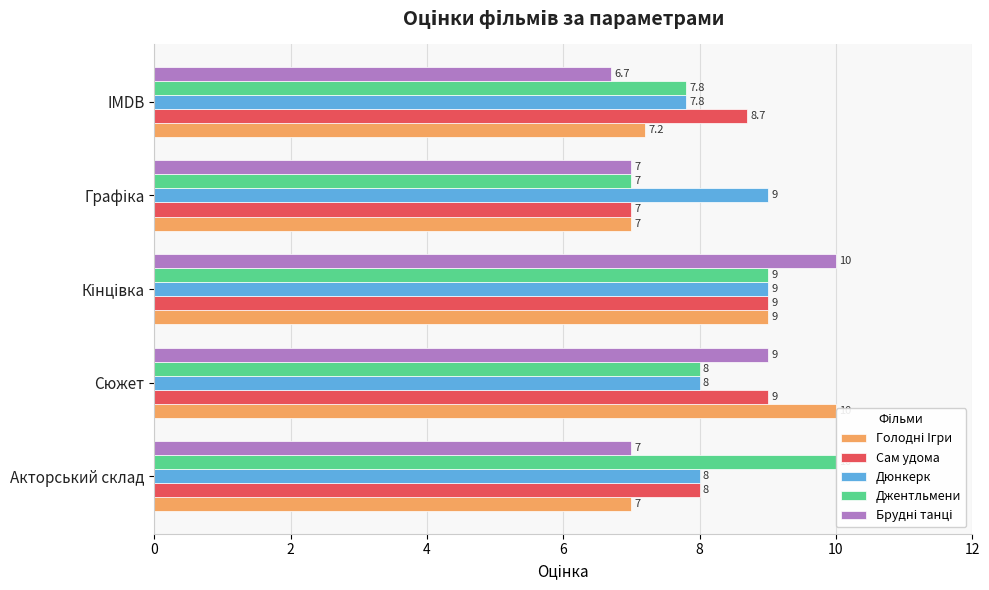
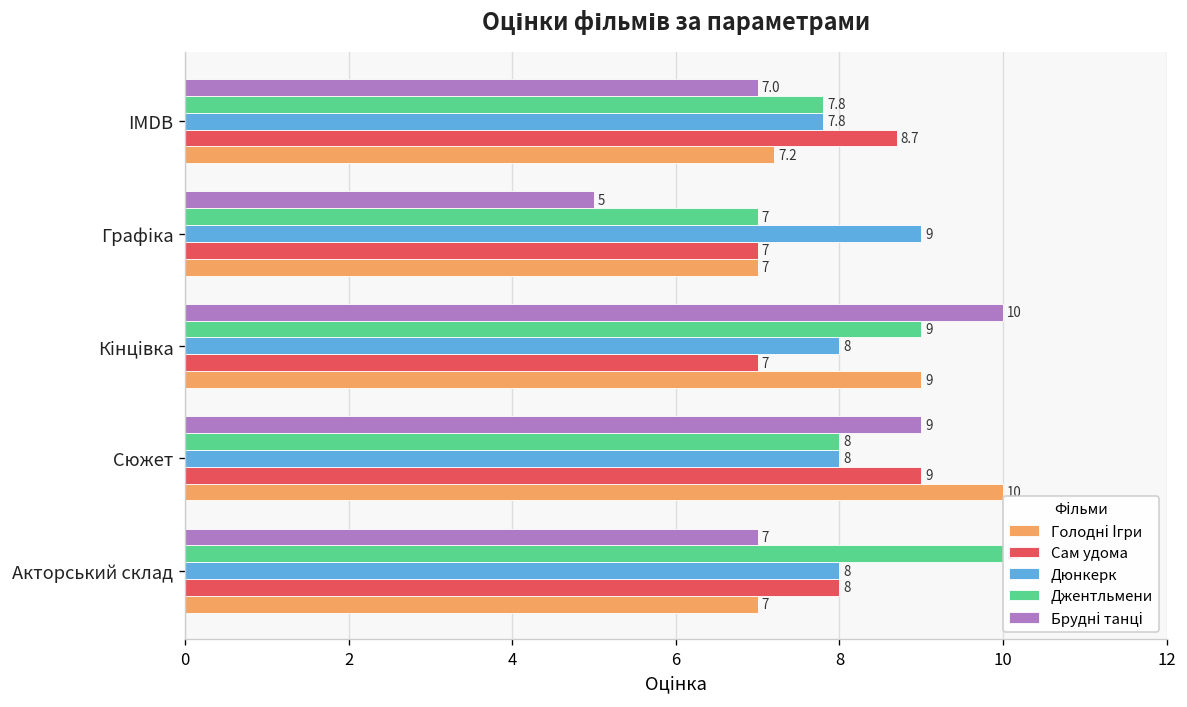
  {
    "Голодні Ігри": {
      "IMDB": 7.2,
      "Графіка": 7,
      "Кінцівка": 9,
      "Акторський склад": 7
    },
    "Сам удома": {
      "IMDB": 8.7,
      "Графіка": 7,
-     "Кінцівка": 9,
+     "Кінцівка": 7,
      "Сюжет": 9,
      "Акторський склад": 8
    },
    "Дюнкерк": {
      "IMDB": 7.8,
      "Графіка": 9,
-     "Кінцівка": 9,
+     "Кінцівка": 8,
      "Сюжет": 8,
      "Акторський склад": 8
    },
    "Джентльмени": {
      "IMDB": 7.8,
      "Графіка": 7,
      "Кінцівка": 9,
      "Сюжет": 8
    },
    "Брудні танці": {
-     "IMDB": 6.7,
-     "Графіка": 7,
+     "IMDB": 7.0,
+     "Графіка": 5,
      "Кінцівка": 10,
      "Сюжет": 9,
      "Акторський склад": 7
    }
  }
